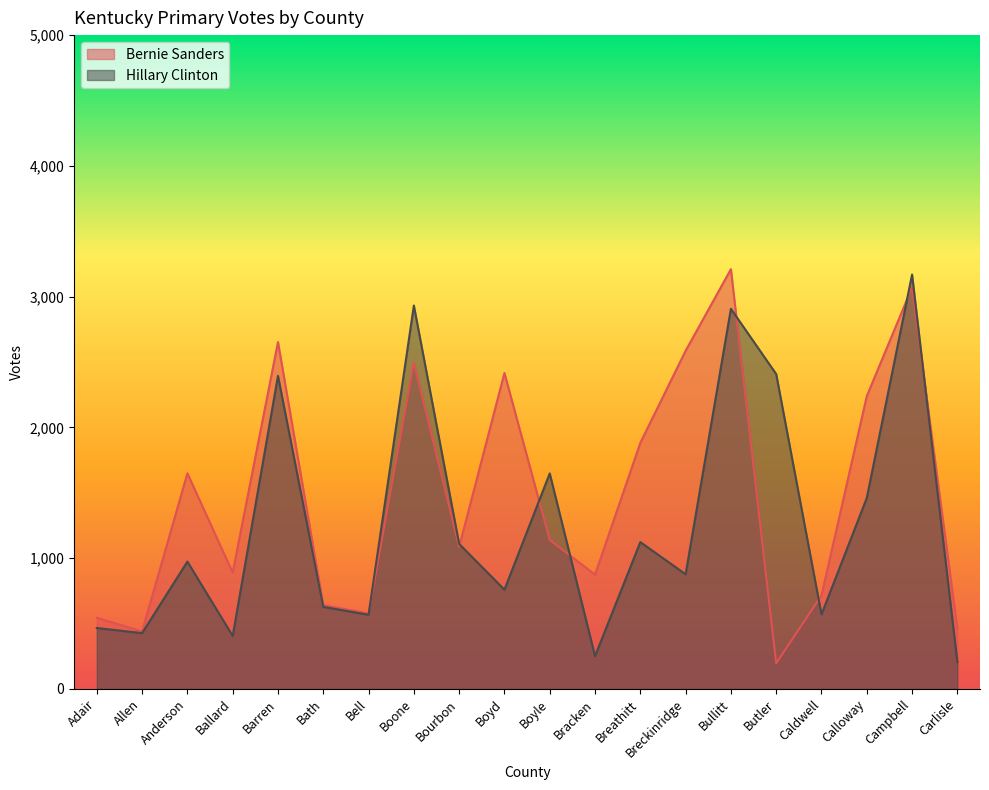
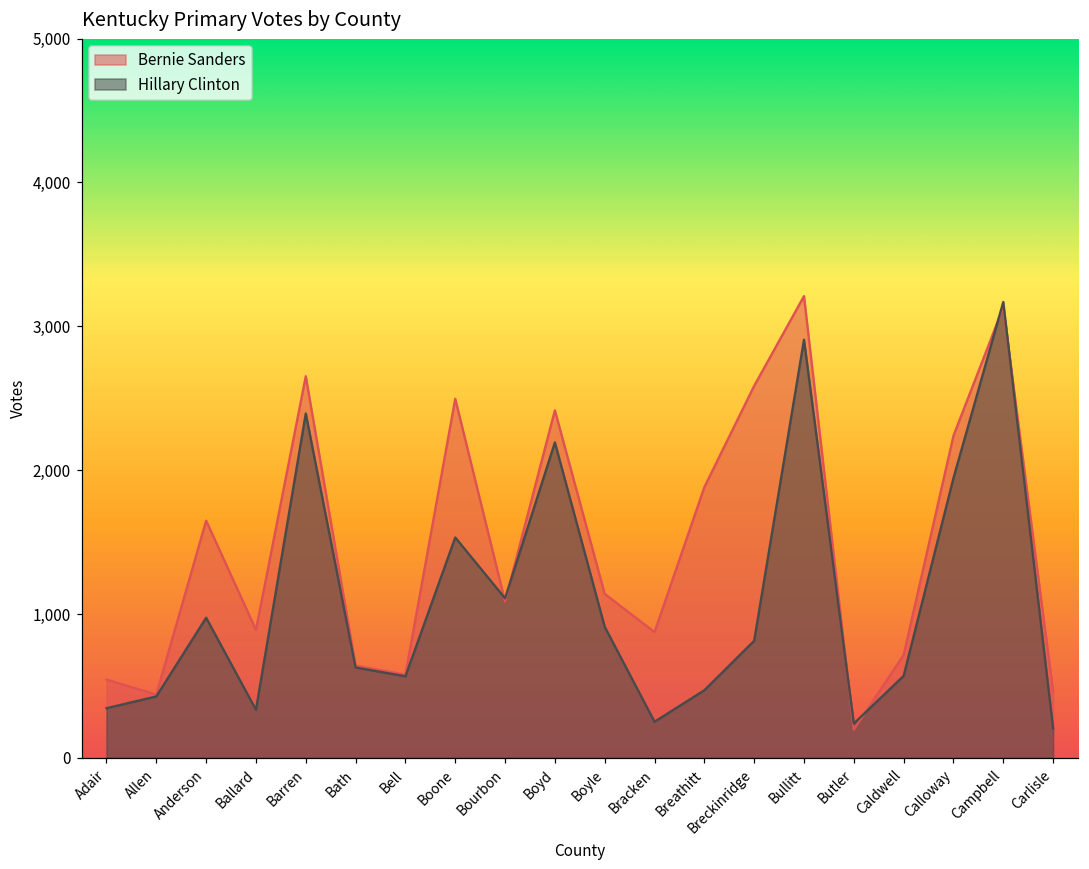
  {
    "Bernie Sanders": {
      "Adair": "540",
      "Anderson": "1,650",
      "Ballard": "890",
      "Barren": "2,650",
      "Boone": "2,500",
      "Bourbon": "1,090",
      "Boyd": "2,420",
      "Boyle": "1,140",
      "Bracken": "870",
      "Breathitt": "1,880",
      "Breckinridge": "2,590",
      "Bullitt": "3,210",
      "Butler": "200",
      "Caldwell": "720",
      "Calloway": "2,240",
-     "Campbell": "3,070",
+     "Campbell": "3,130",
      "Carlisle": "460"
    },
    "Hillary Clinton": {
-     "Adair": "470",
+     "Adair": "350",
      "Anderson": "970",
-     "Ballard": "410",
+     "Ballard": "330",
      "Barren": "2,390",
-     "Boone": "2,930",
+     "Boone": "1,530",
      "Bourbon": "1,110",
-     "Boyd": "760",
-     "Boyle": "1,650",
+     "Boyd": "2,190",
+     "Boyle": "910",
      "Bracken": "250",
-     "Breathitt": "1,120",
-     "Breckinridge": "880",
+     "Breathitt": "470",
+     "Breckinridge": "810",
      "Bullitt": "2,910",
-     "Butler": "2,410",
+     "Butler": "240",
      "Caldwell": "570",
-     "Calloway": "1,460",
+     "Calloway": "1,950",
      "Campbell": "3,170",
      "Carlisle": "210"
    }
  }
